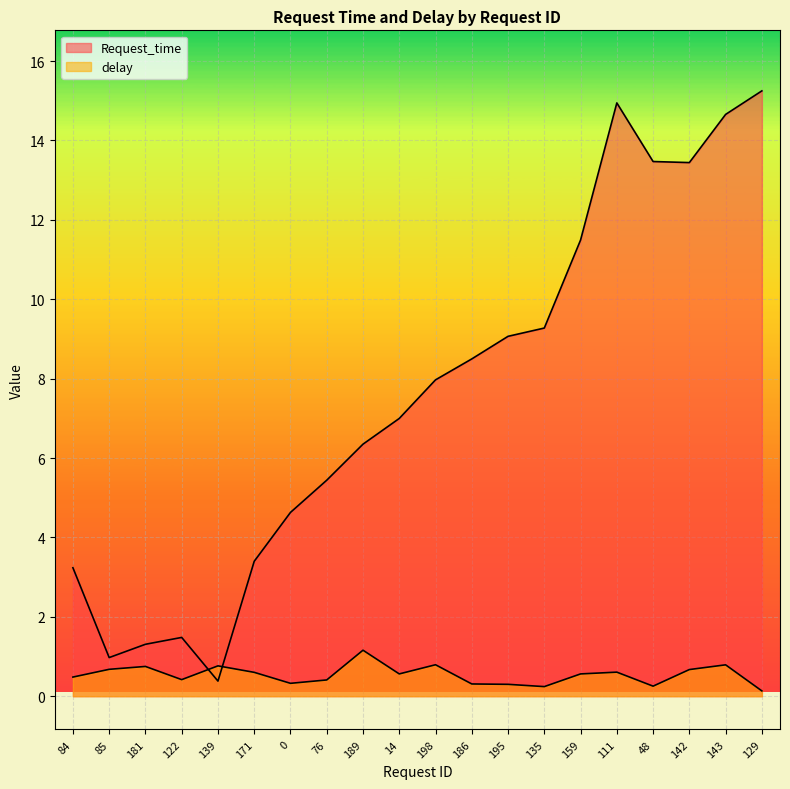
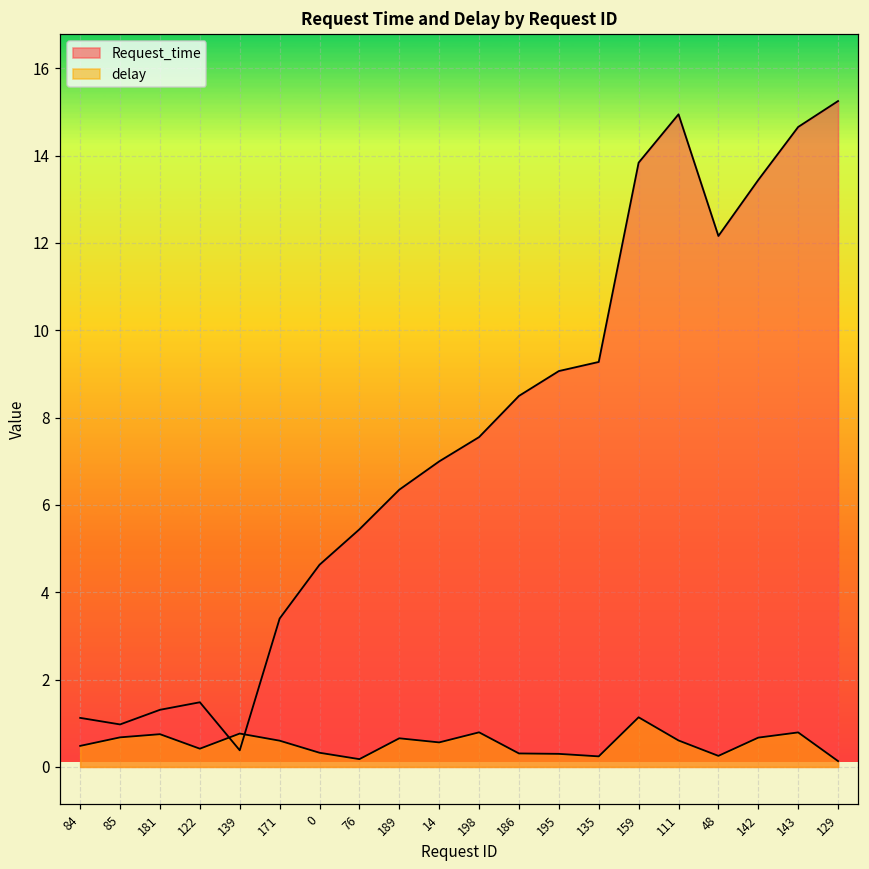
  {
    "Request_time": {
-     "84": 3.2,
+     "84": 1.1,
      "85": 1.0,
      "181": 1.3,
      "122": 1.5,
      "139": 0.4,
      "171": 3.4,
      "0": 4.6,
      "76": 5.4,
      "189": 6.3,
      "14": 7.0,
-     "198": 8.0,
+     "198": 7.6,
      "186": 8.5,
      "195": 9.1,
      "135": 9.3,
-     "159": 11.5,
+     "159": 13.8,
      "111": 14.9,
-     "48": 13.5,
+     "48": 12.2,
      "142": 13.4,
      "143": 14.7,
      "129": 15.2
    },
    "delay": {
      "84": 0.5,
      "85": 0.7,
      "181": 0.7,
      "122": 0.4,
      "139": 0.8,
      "171": 0.6,
      "0": 0.3,
-     "76": 0.4,
-     "189": 1.2,
+     "76": 0.2,
+     "189": 0.7,
      "14": 0.6,
      "198": 0.8,
      "186": 0.3,
      "195": 0.3,
      "135": 0.2,
-     "159": 0.6,
+     "159": 1.1,
      "111": 0.6,
      "48": 0.3,
      "142": 0.7,
      "143": 0.8,
      "129": 0.1
    }
  }
